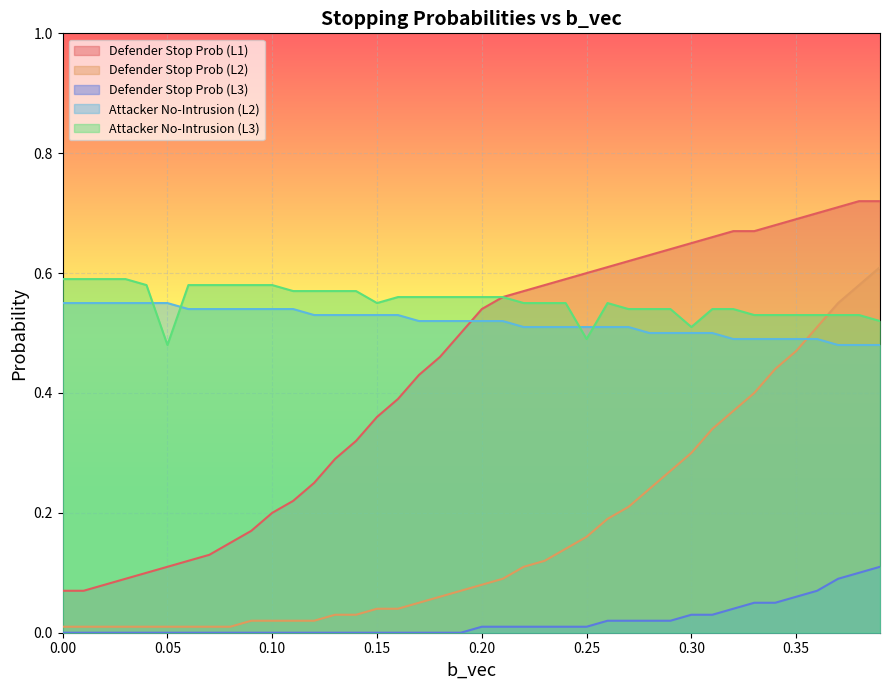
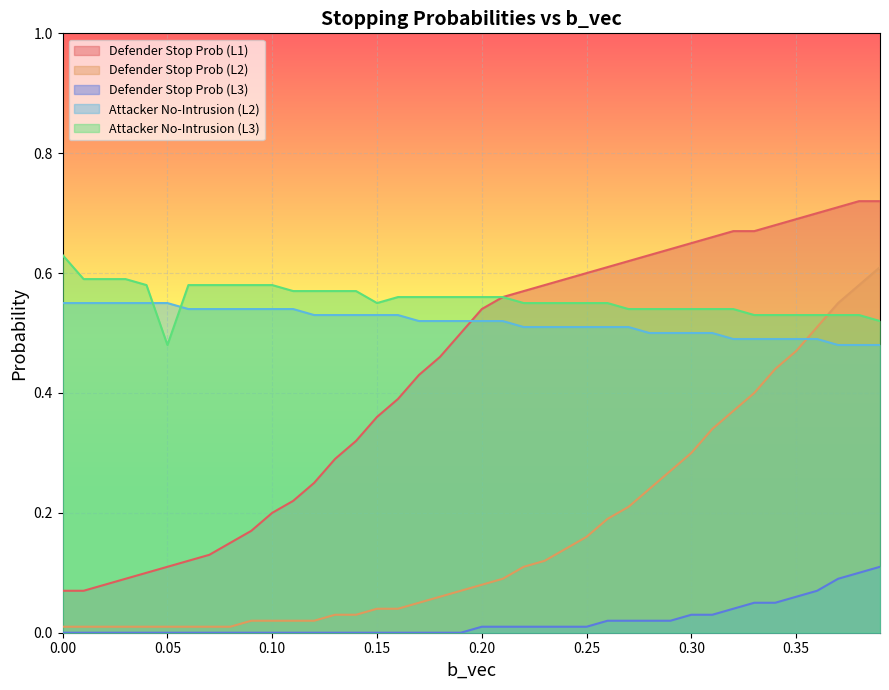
  {
    "Attacker No-Intrusion (L3)": {
-     "0.00": 0.59,
+     "0.00": 0.63,
      "0.05": 0.48,
      "0.10": 0.58,
      "0.15": 0.55,
      "0.20": 0.56,
-     "0.25": 0.49,
-     "0.30": 0.51,
+     "0.25": 0.55,
+     "0.30": 0.54,
      "0.35": 0.53
    }
  }
